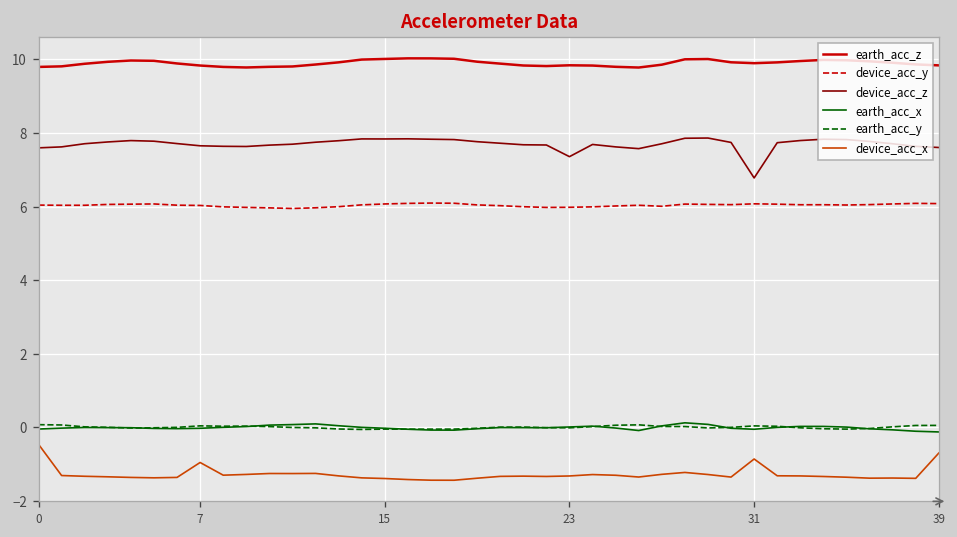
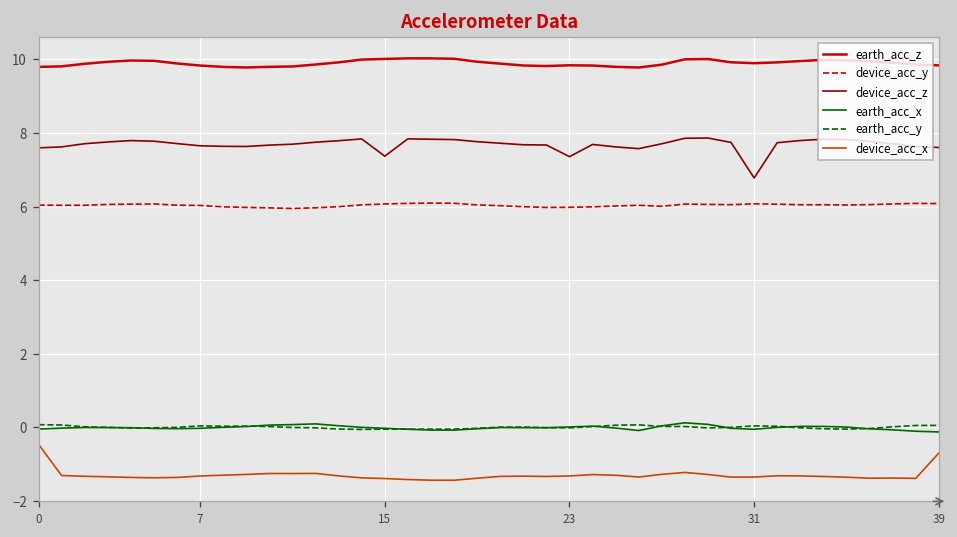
  {
    "device_acc_z": {
      "0": 7.6,
      "7": 7.7,
-     "15": 7.8,
+     "15": 7.4,
      "23": 7.4,
      "31": 6.8,
      "39": 7.6
    },
    "device_acc_x": {
      "0": -0.5,
-     "7": -1.0,
+     "7": -1.3,
      "15": -1.4,
      "23": -1.3,
-     "31": -0.9,
+     "31": -1.3,
      "39": -0.7
    }
  }
